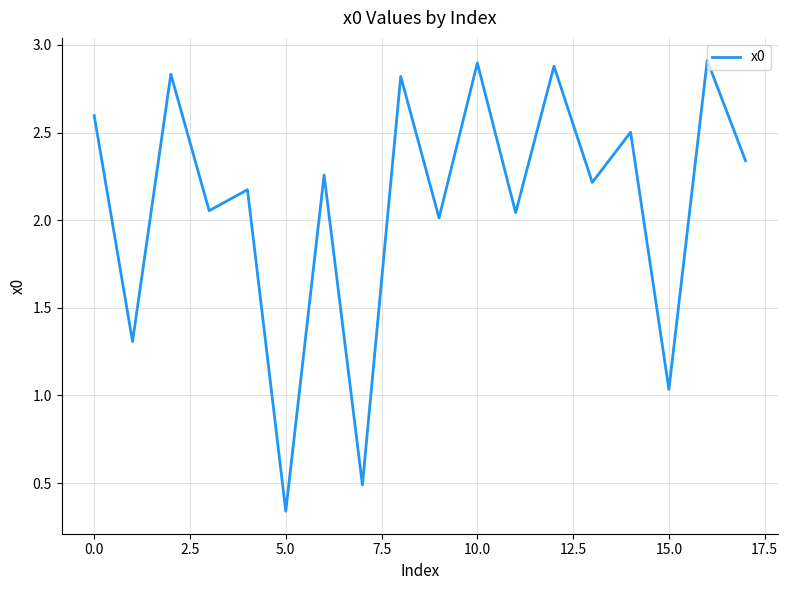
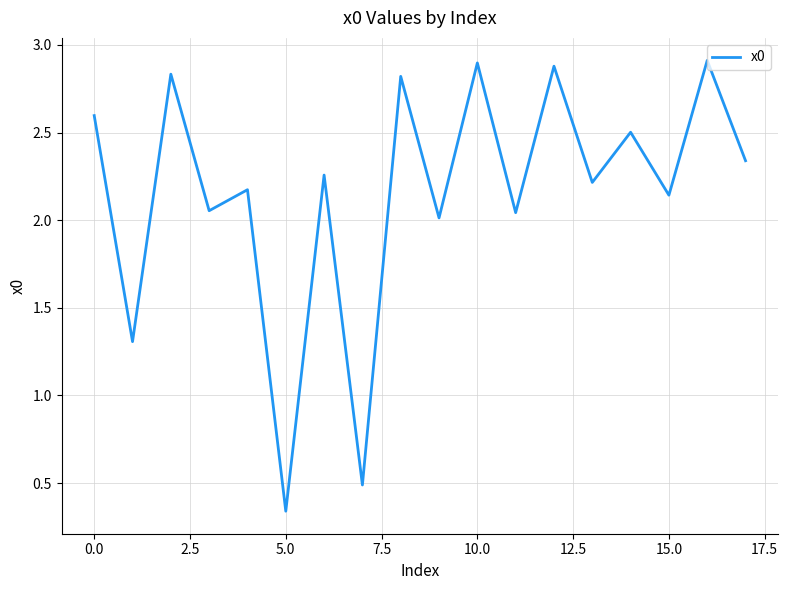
  {
    "0.0": 2.60,
    "5.0": 0.34,
    "10.0": 2.90,
-   "15.0": 1.03
+   "15.0": 2.14
  }
